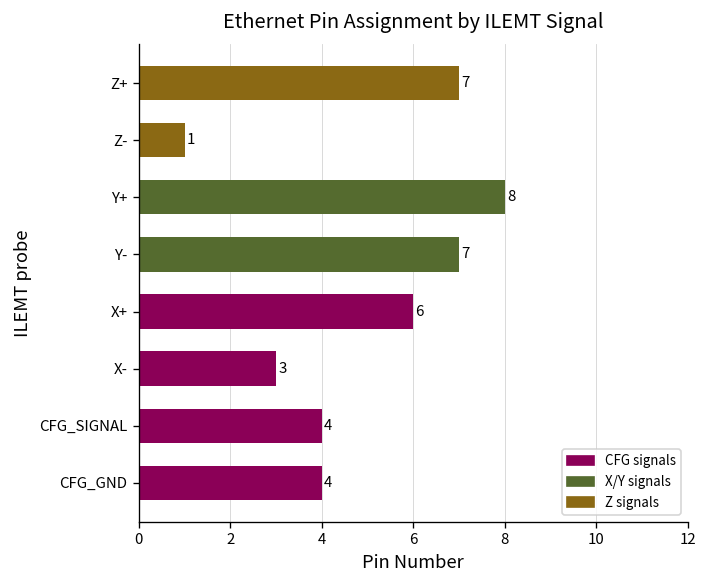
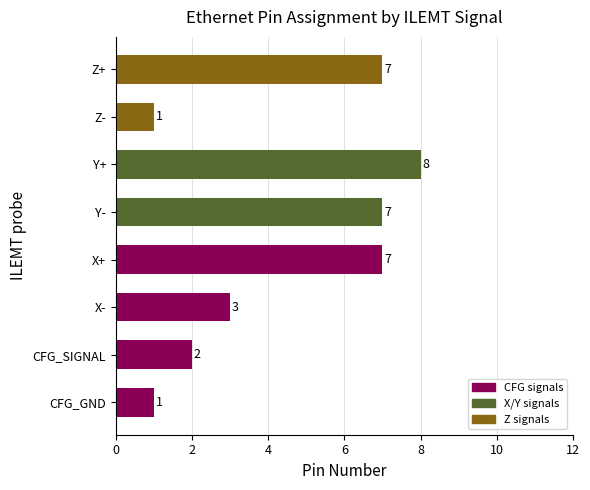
  {
    "Z+": 7,
    "Z-": 1,
    "Y+": 8,
    "Y-": 7,
-   "X+": 6,
+   "X+": 7,
    "X-": 3,
-   "CFG_SIGNAL": 4,
-   "CFG_GND": 4
+   "CFG_SIGNAL": 2,
+   "CFG_GND": 1
  }
